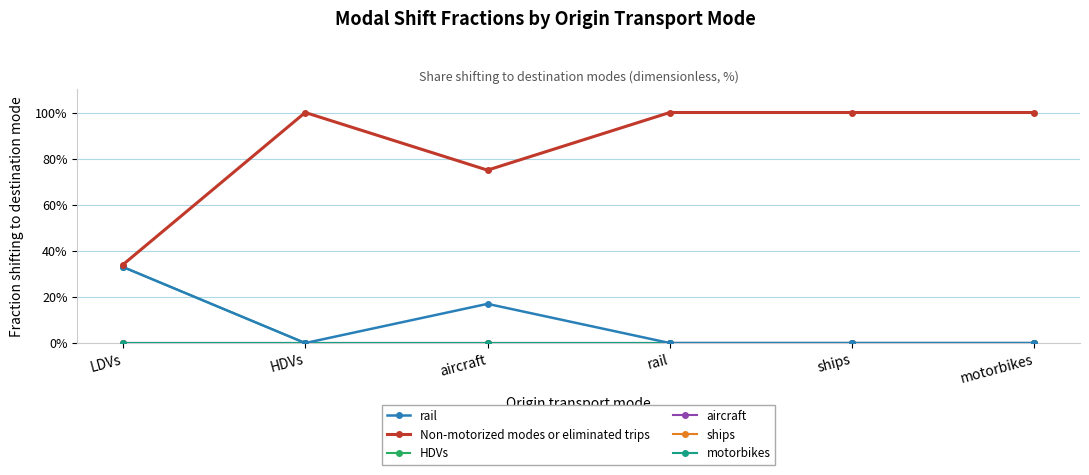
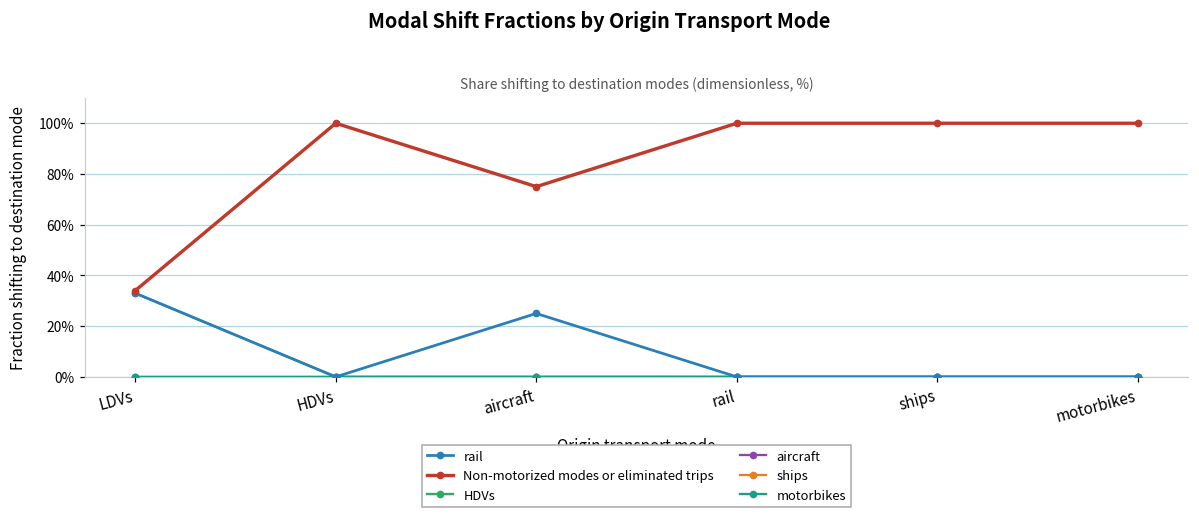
  {
    "rail": {
-     "aircraft": "17%"
+     "aircraft": "25%"
    },
    "Non-motorized modes or eliminated trips": {
      "HDVs": "100%",
      "aircraft": "75%",
      "rail": "100%",
      "ships": "100%",
      "motorbikes": "100%"
    }
  }
